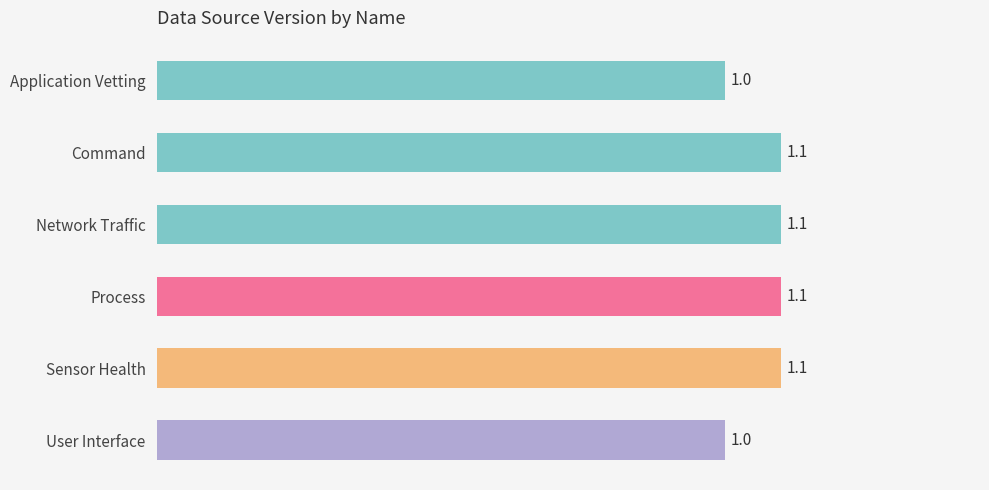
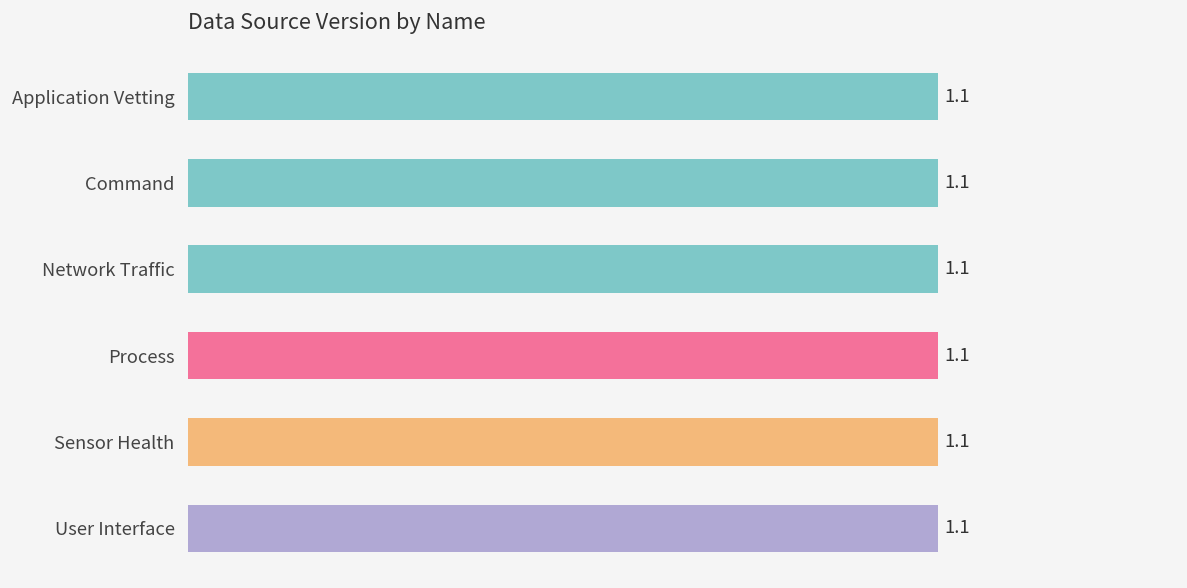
  {
-   "Application Vetting": 1.0,
+   "Application Vetting": 1.1,
    "Command": 1.1,
    "Network Traffic": 1.1,
    "Process": 1.1,
    "Sensor Health": 1.1,
-   "User Interface": 1.0
+   "User Interface": 1.1
  }
